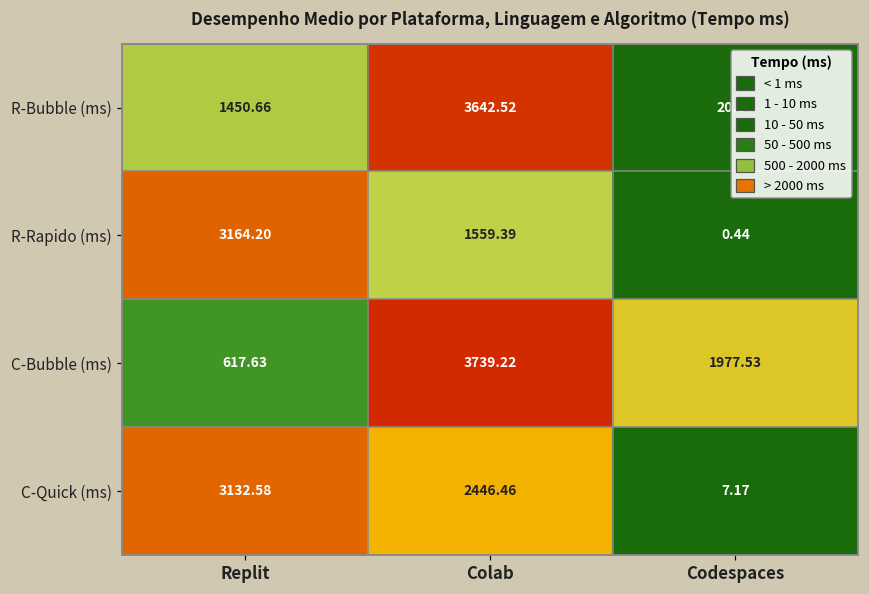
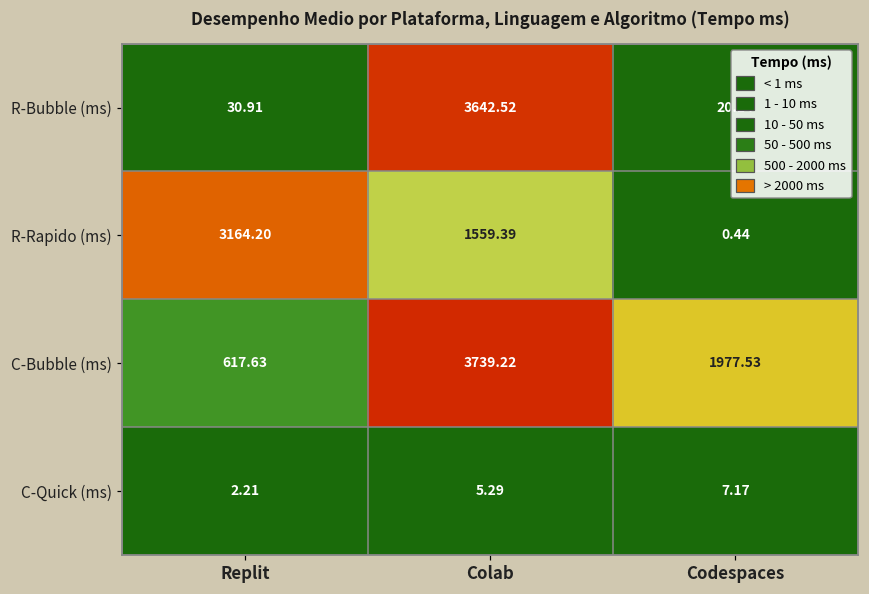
  {
    "R-Bubble (ms)": {
-     "Replit": 1450.66,
+     "Replit": 30.91,
      "Colab": 3642.52
    },
    "R-Rapido (ms)": {
      "Replit": 3164.20,
      "Colab": 1559.39,
      "Codespaces": 0.44
    },
    "C-Bubble (ms)": {
      "Replit": 617.63,
      "Colab": 3739.22,
      "Codespaces": 1977.53
    },
    "C-Quick (ms)": {
-     "Replit": 3132.58,
-     "Colab": 2446.46,
+     "Replit": 2.21,
+     "Colab": 5.29,
      "Codespaces": 7.17
    }
  }
